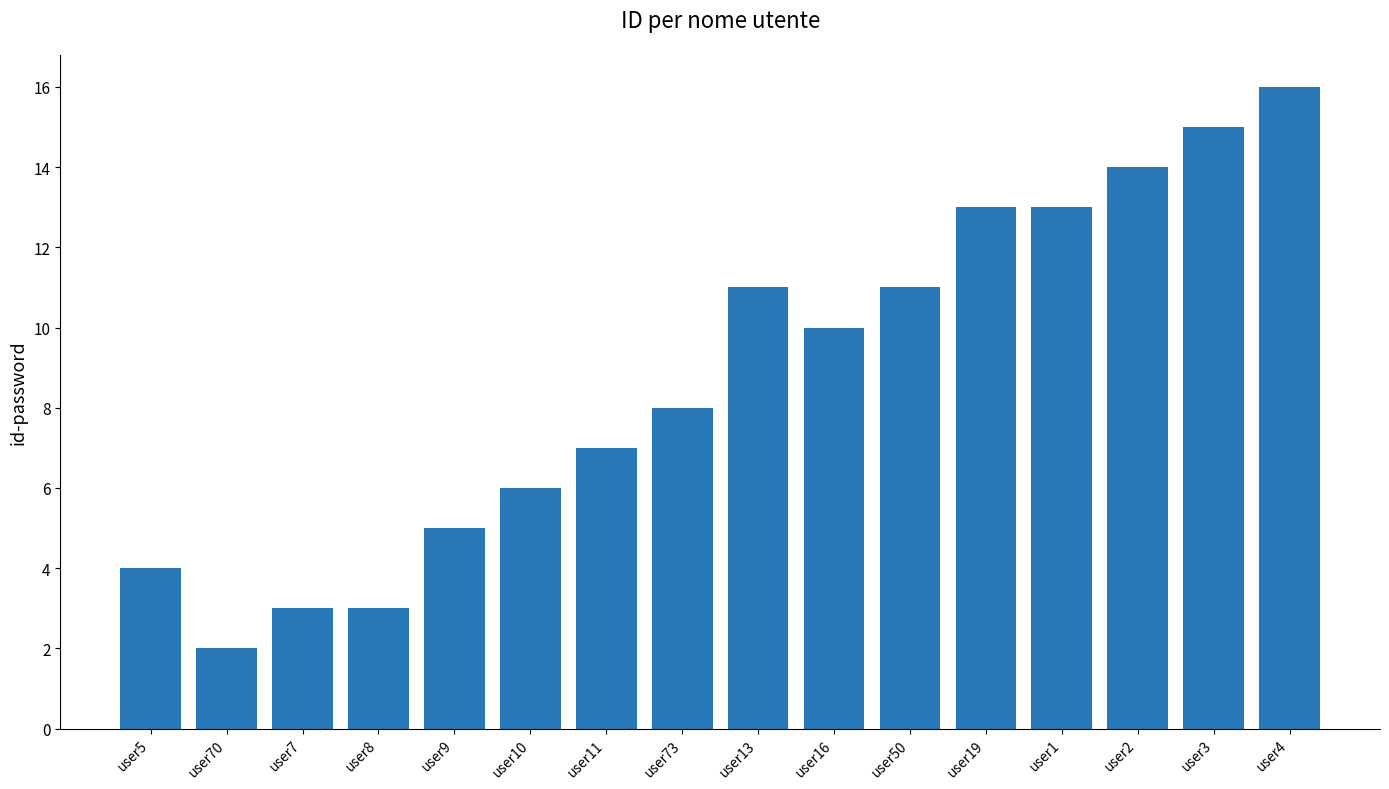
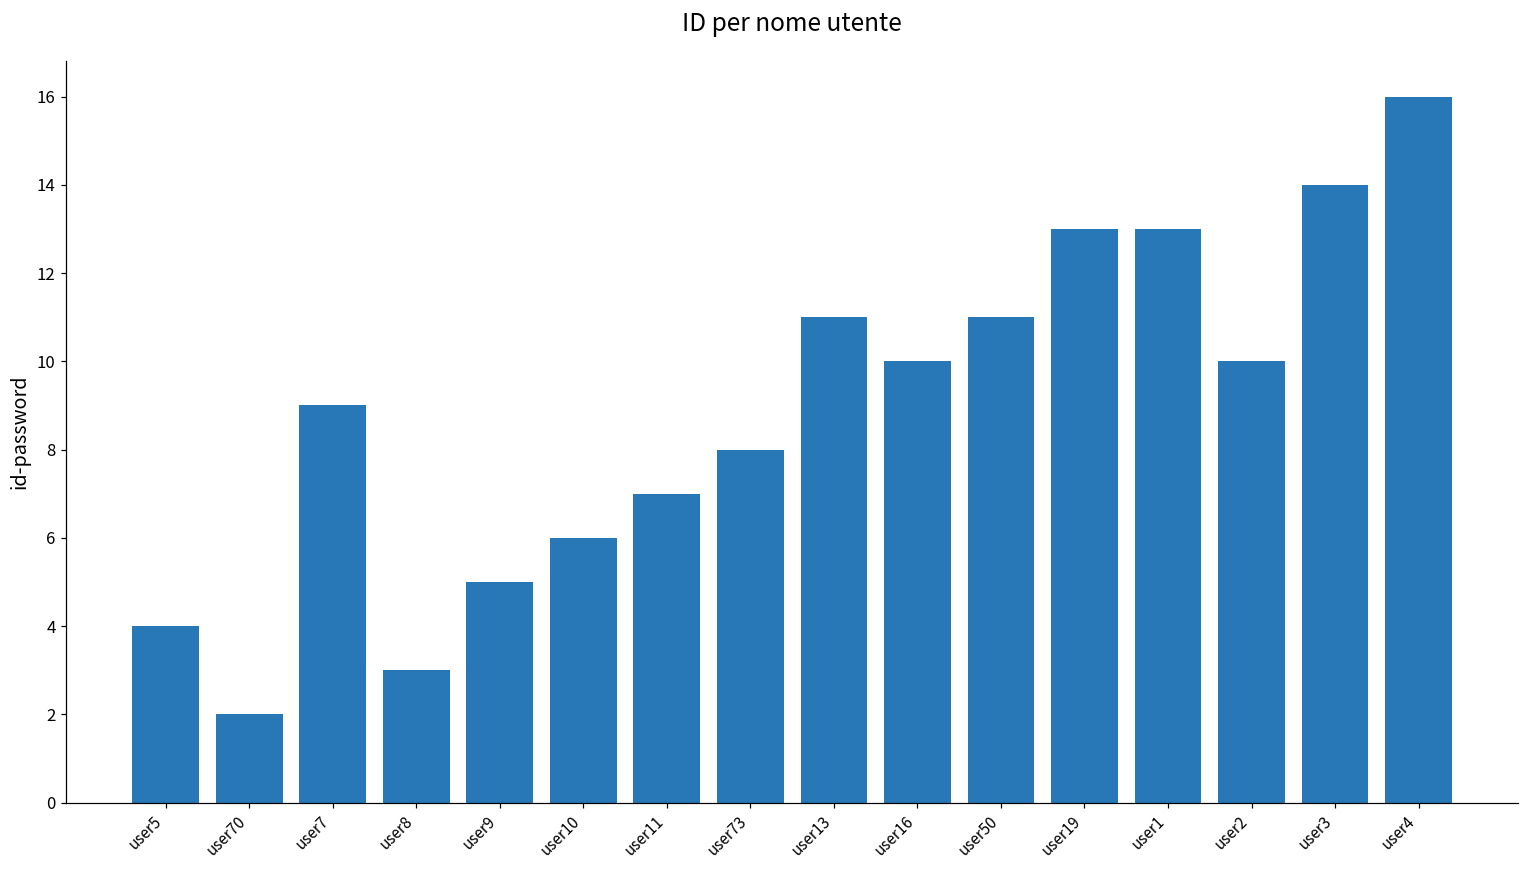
  {
    "user5": 4,
    "user70": 2,
-   "user7": 3,
+   "user7": 9,
    "user8": 3,
    "user9": 5,
    "user10": 6,
    "user11": 7,
    "user73": 8,
    "user13": 11,
    "user16": 10,
    "user50": 11,
    "user19": 13,
    "user1": 13,
-   "user2": 14,
-   "user3": 15,
+   "user2": 10,
+   "user3": 14,
    "user4": 16
  }
